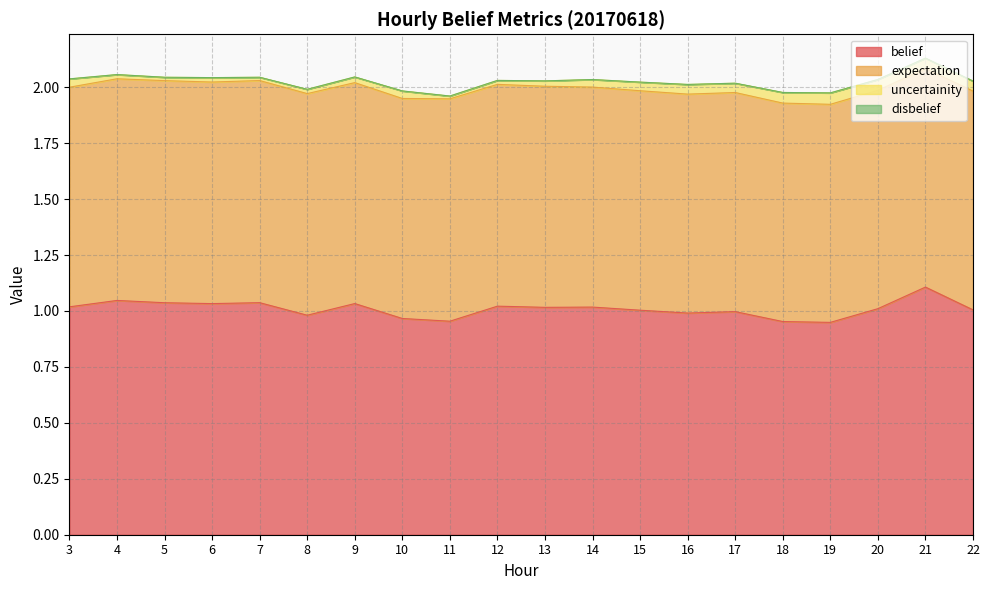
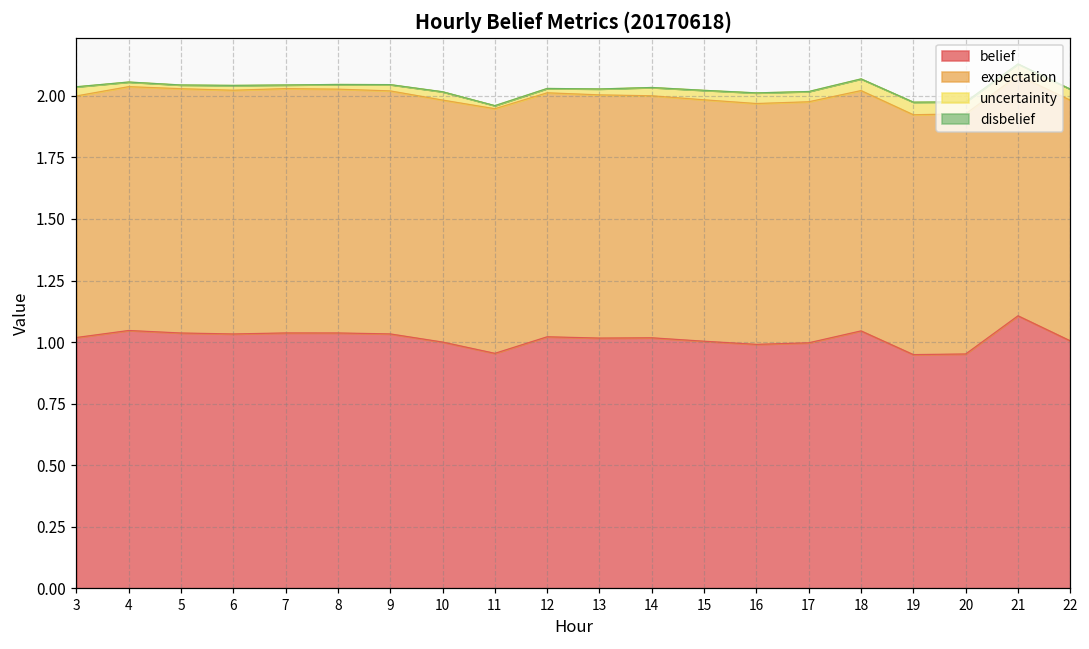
  {
    "belief": {
      "3": 1.02,
      "4": 1.05,
      "5": 1.04,
      "6": 1.03,
      "7": 1.04,
-     "8": 0.98,
+     "8": 1.04,
      "9": 1.03,
-     "10": 0.97,
+     "10": 1.00,
      "11": 0.95,
      "12": 1.02,
      "13": 1.02,
      "14": 1.02,
      "15": 1.00,
      "16": 0.99,
      "17": 1.00,
-     "18": 0.95,
+     "18": 1.05,
      "19": 0.95,
-     "20": 1.01,
+     "20": 0.95,
      "21": 1.11,
      "22": 1.00
    },
    "expectation": {
      "3": 0.98,
      "4": 0.99,
      "5": 0.99,
      "6": 0.99,
      "7": 0.99,
      "8": 0.99,
      "9": 0.99,
      "10": 0.98,
      "11": 0.99,
      "12": 0.99,
      "13": 0.99,
      "14": 0.98,
      "15": 0.98,
      "16": 0.98,
      "17": 0.98,
      "18": 0.98,
      "19": 0.97,
      "22": 0.98
    }
  }
